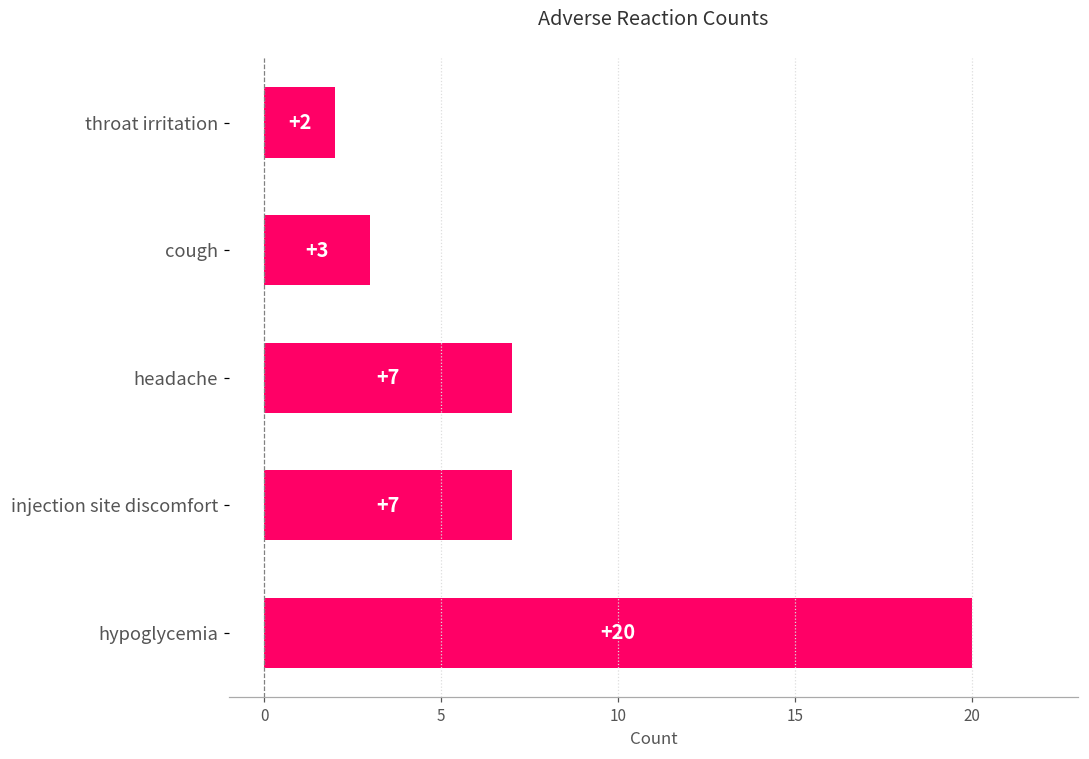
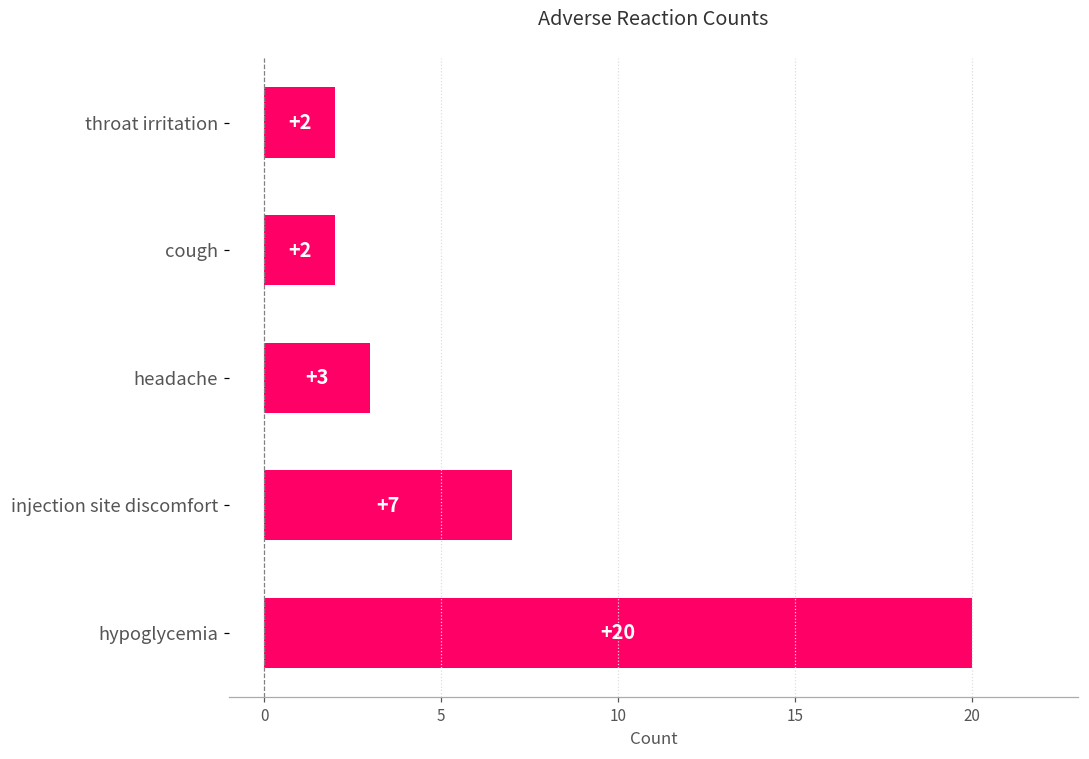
  {
    "throat irritation": "+2",
-   "cough": "+3",
-   "headache": "+7",
+   "cough": "+2",
+   "headache": "+3",
    "injection site discomfort": "+7",
    "hypoglycemia": "+20"
  }
